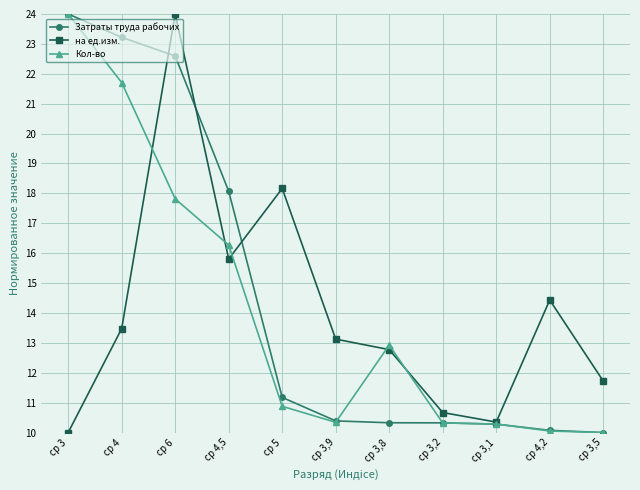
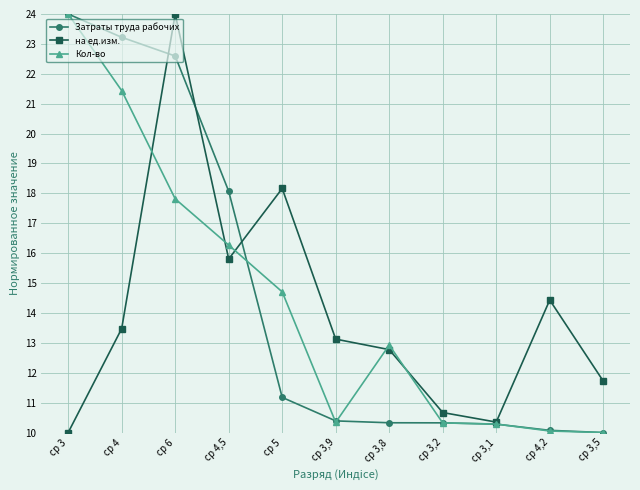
  {
    "Кол-во": {
-     "ср 4": 21.7,
+     "ср 4": 21.4,
      "ср 6": 17.8,
      "ср 4,5": 16.3,
-     "ср 5": 10.9,
+     "ср 5": 14.7,
      "ср 3,8": 12.9
    }
  }
